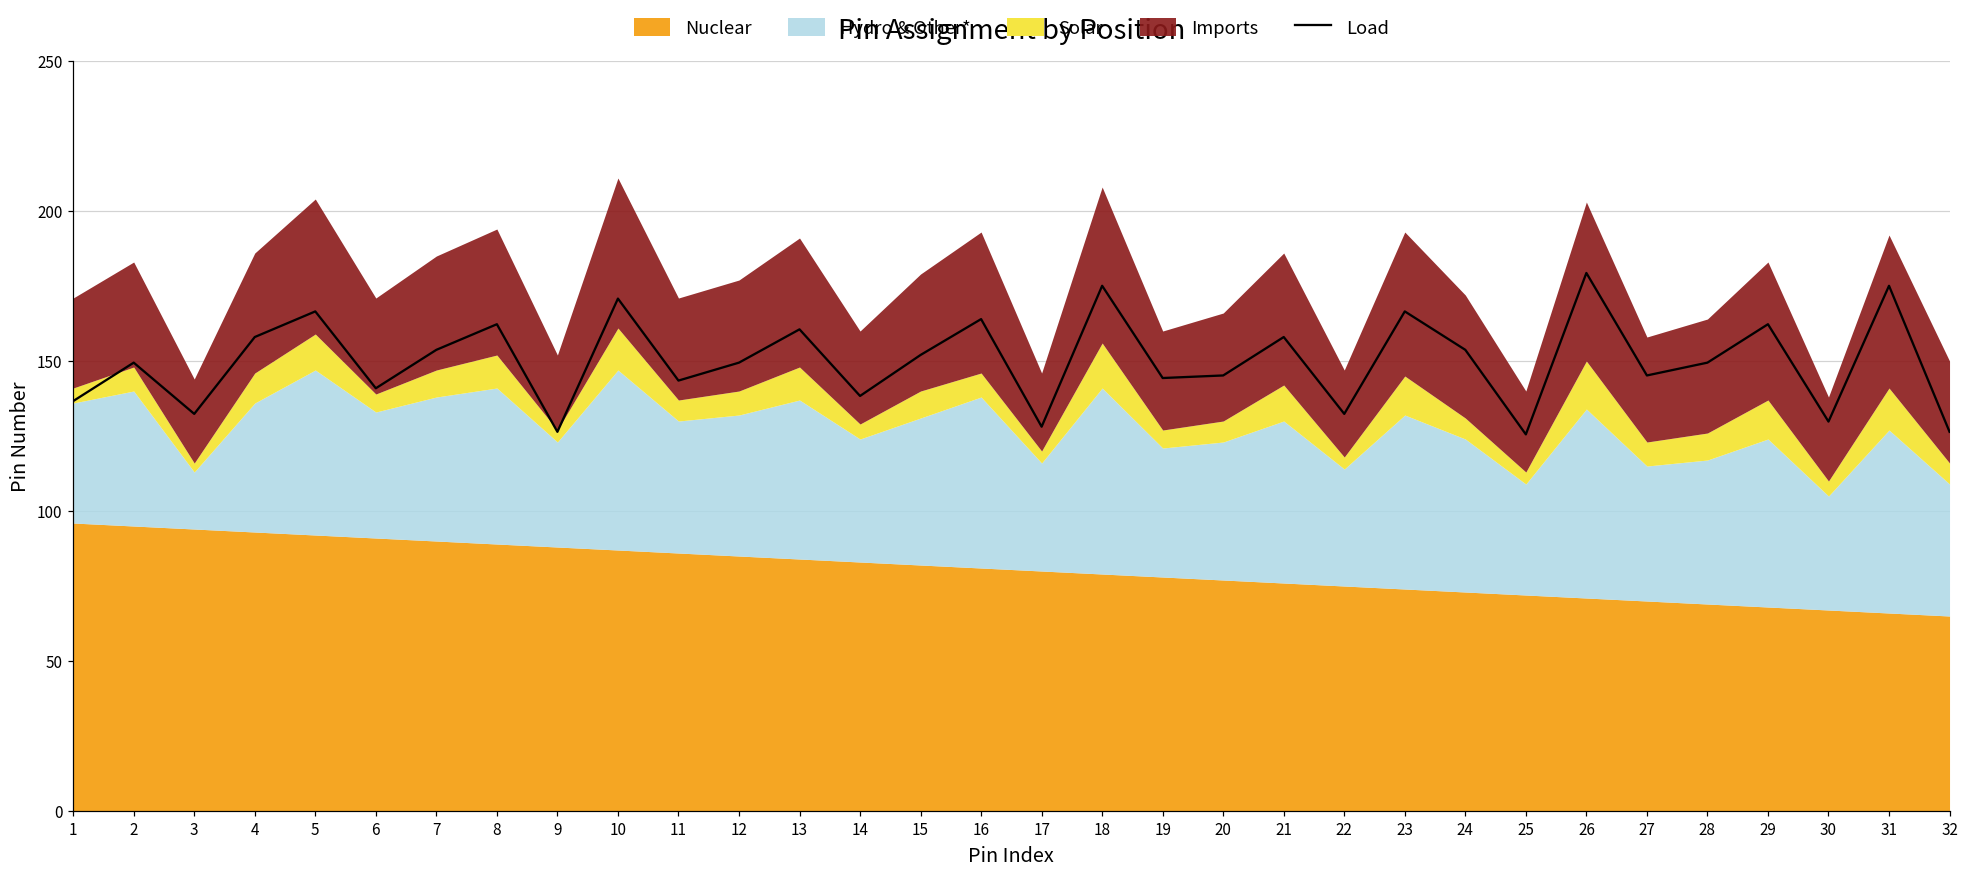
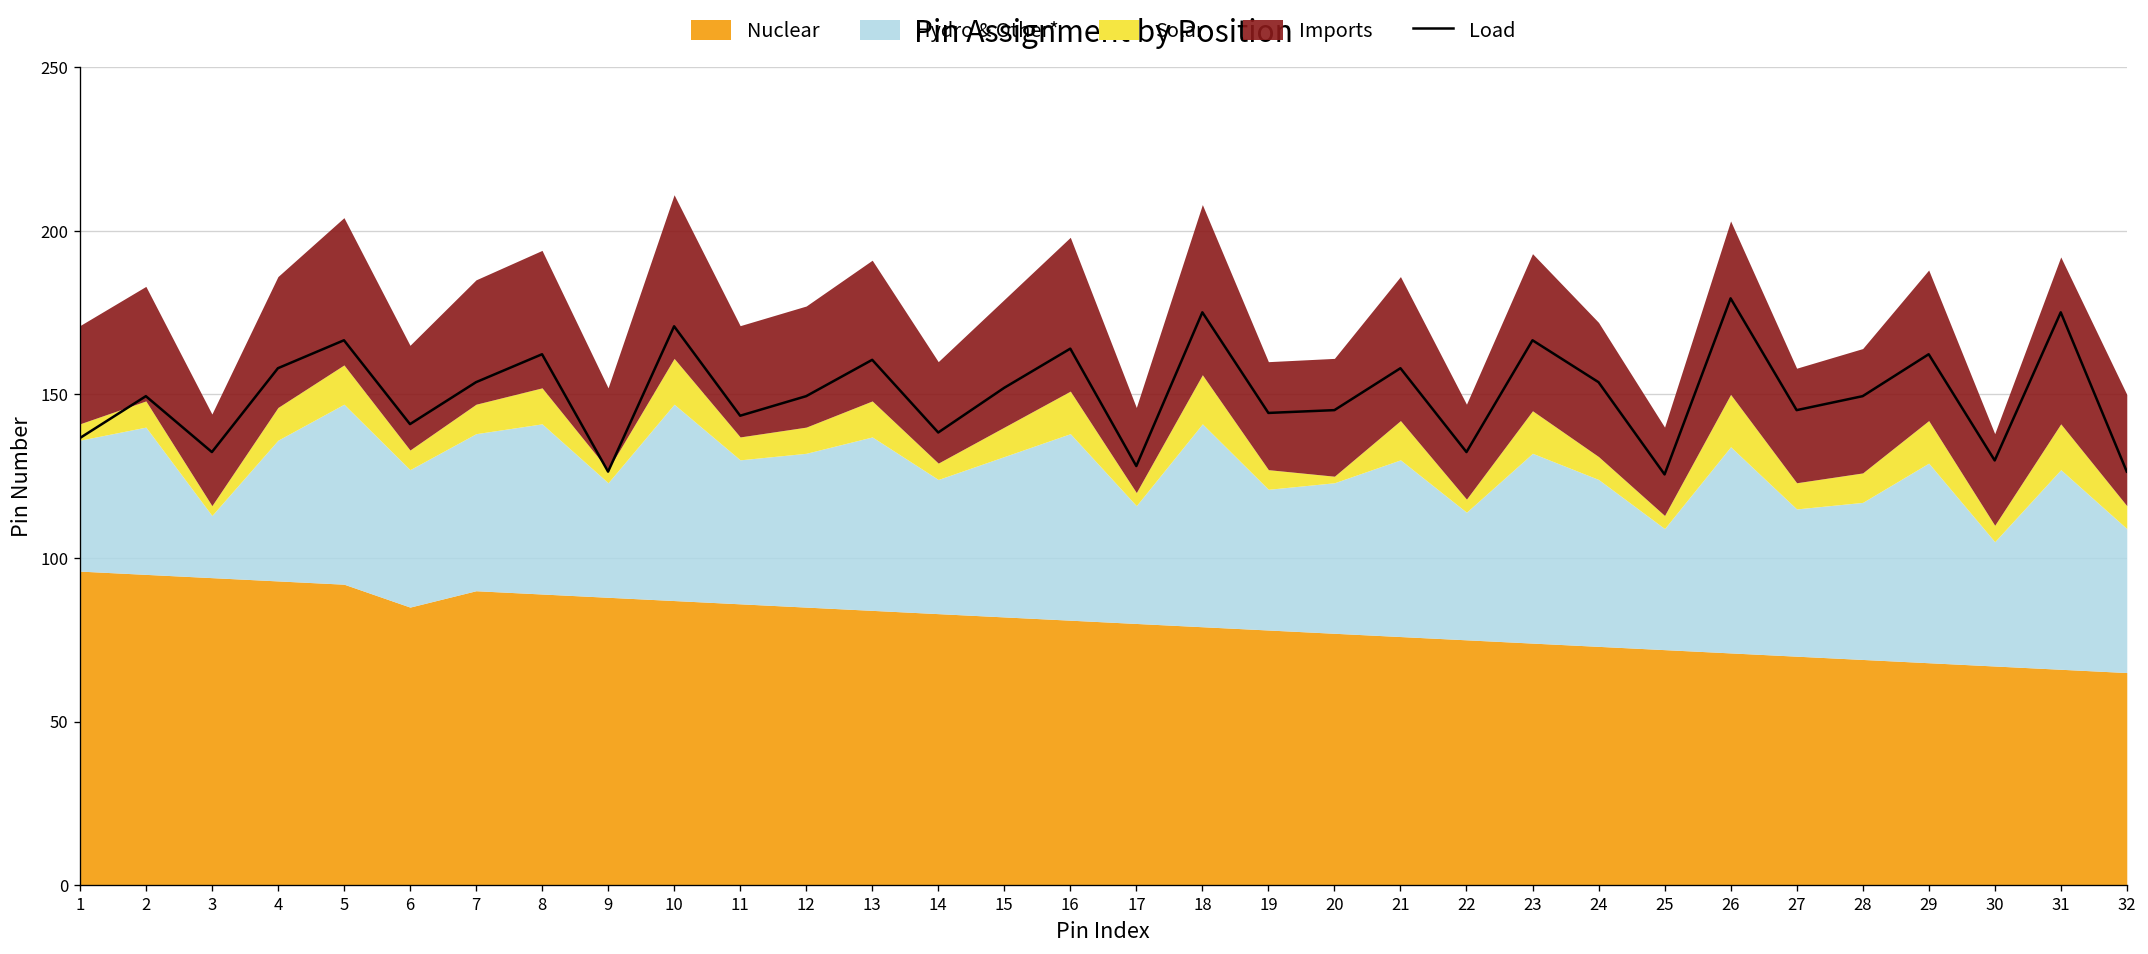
  {
    "Nuclear": {
      "1": 96,
      "2": 95,
      "3": 94,
      "4": 93,
      "5": 92,
-     "6": 91,
+     "6": 85,
      "7": 90,
      "8": 89,
      "9": 88,
      "10": 87,
      "11": 86,
      "12": 85,
      "13": 84,
      "14": 83,
      "15": 82,
      "16": 81,
      "17": 80,
      "18": 79,
      "19": 78,
      "20": 77,
      "21": 76,
      "22": 75,
      "23": 74,
      "24": 73,
      "25": 72,
      "26": 71,
      "27": 70,
      "28": 69,
      "29": 68,
      "30": 67,
      "31": 66,
      "32": 65
    },
    "Load": {
      "2": 149,
      "3": 132,
      "4": 158,
      "5": 167,
      "6": 141,
      "7": 154,
      "8": 162,
      "10": 171,
      "11": 143,
      "12": 149,
      "13": 161,
      "14": 138,
      "15": 152,
      "16": 164,
      "17": 128,
      "18": 175,
      "19": 144,
      "20": 145,
      "21": 158,
      "22": 132,
      "23": 167,
      "24": 154,
      "25": 126,
      "26": 179,
      "27": 145,
      "28": 149,
      "29": 162,
      "30": 130,
      "31": 175,
      "32": 126
    },
    "Hydro & Other*": {
-     "29": 56
+     "29": 61
    },
    "Solar": {
      "1": 5,
      "2": 8,
      "3": 3,
      "4": 10,
      "5": 12,
      "6": 6,
      "7": 9,
      "8": 11,
      "10": 14,
      "11": 7,
      "12": 8,
      "13": 11,
      "14": 5,
      "15": 9,
-     "16": 8,
+     "16": 13,
      "17": 4,
      "18": 15,
      "19": 6,
-     "20": 7,
+     "20": 2,
      "21": 12,
      "22": 4,
      "23": 13,
      "24": 7,
      "25": 4,
      "26": 16,
      "27": 8,
      "28": 9,
      "29": 13,
      "30": 5,
      "31": 14,
      "32": 7
    },
    "Imports": {
      "1": 30,
      "2": 35,
      "3": 28,
      "4": 40,
      "5": 45,
      "6": 32,
      "7": 38,
      "8": 42,
      "9": 25,
      "10": 50,
      "11": 34,
      "12": 37,
      "13": 43,
      "14": 31,
      "15": 39,
      "16": 47,
      "17": 26,
      "18": 52,
      "19": 33,
      "20": 36,
      "21": 44,
      "22": 29,
      "23": 48,
      "24": 41,
      "25": 27,
      "26": 53,
      "27": 35,
      "28": 38,
      "29": 46,
      "30": 28,
      "31": 51,
      "32": 34
    }
  }
